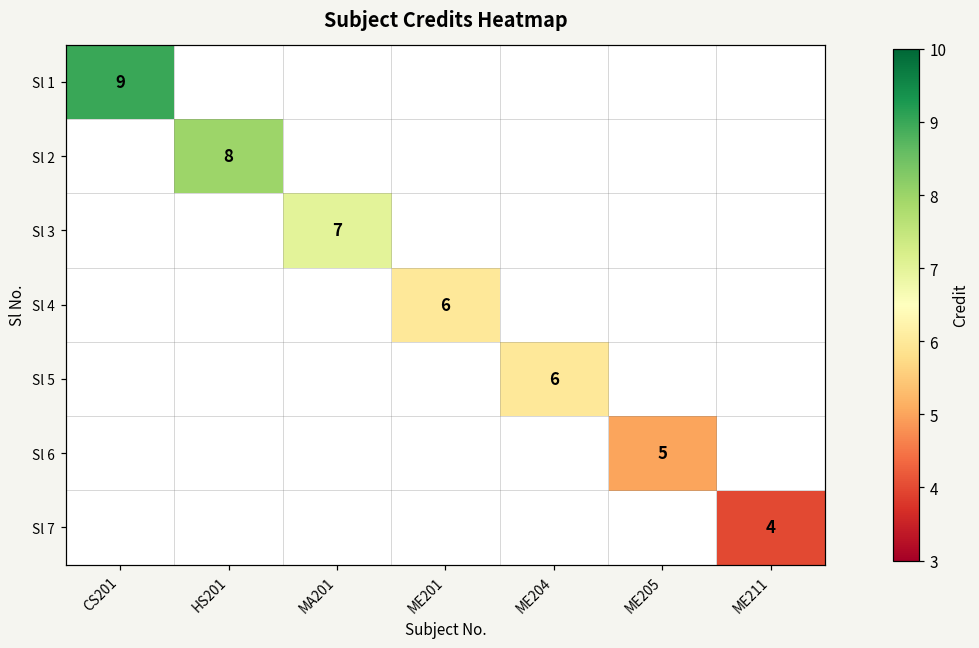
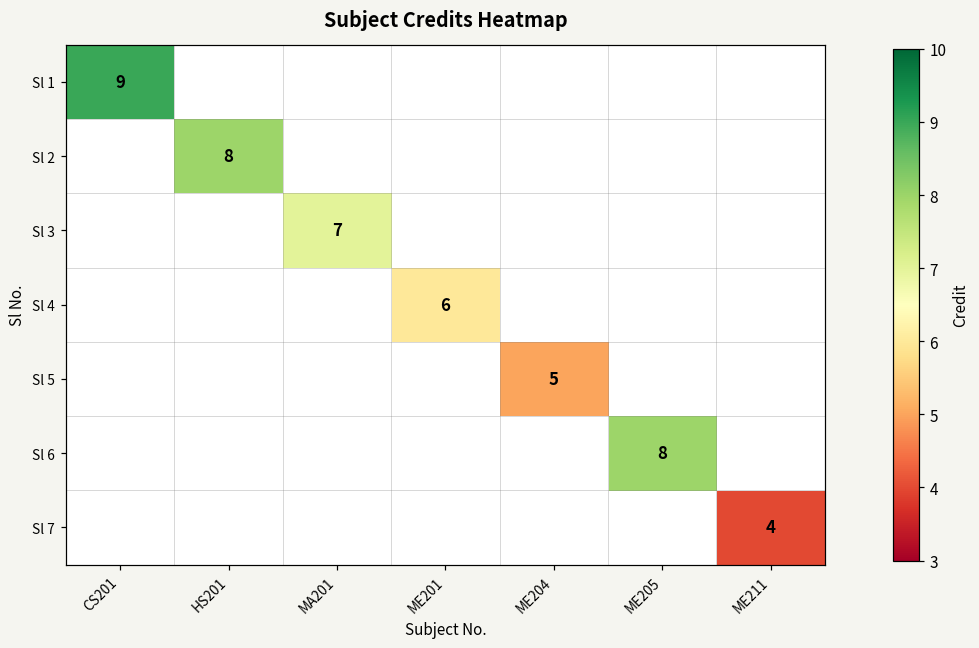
  {
    "Sl 1": {
      "CS201": 9
    },
    "Sl 2": {
      "HS201": 8
    },
    "Sl 3": {
      "MA201": 7
    },
    "Sl 4": {
      "ME201": 6
    },
    "Sl 5": {
-     "ME204": 6
+     "ME204": 5
    },
    "Sl 6": {
-     "ME205": 5
+     "ME205": 8
    },
    "Sl 7": {
      "ME211": 4
    }
  }
